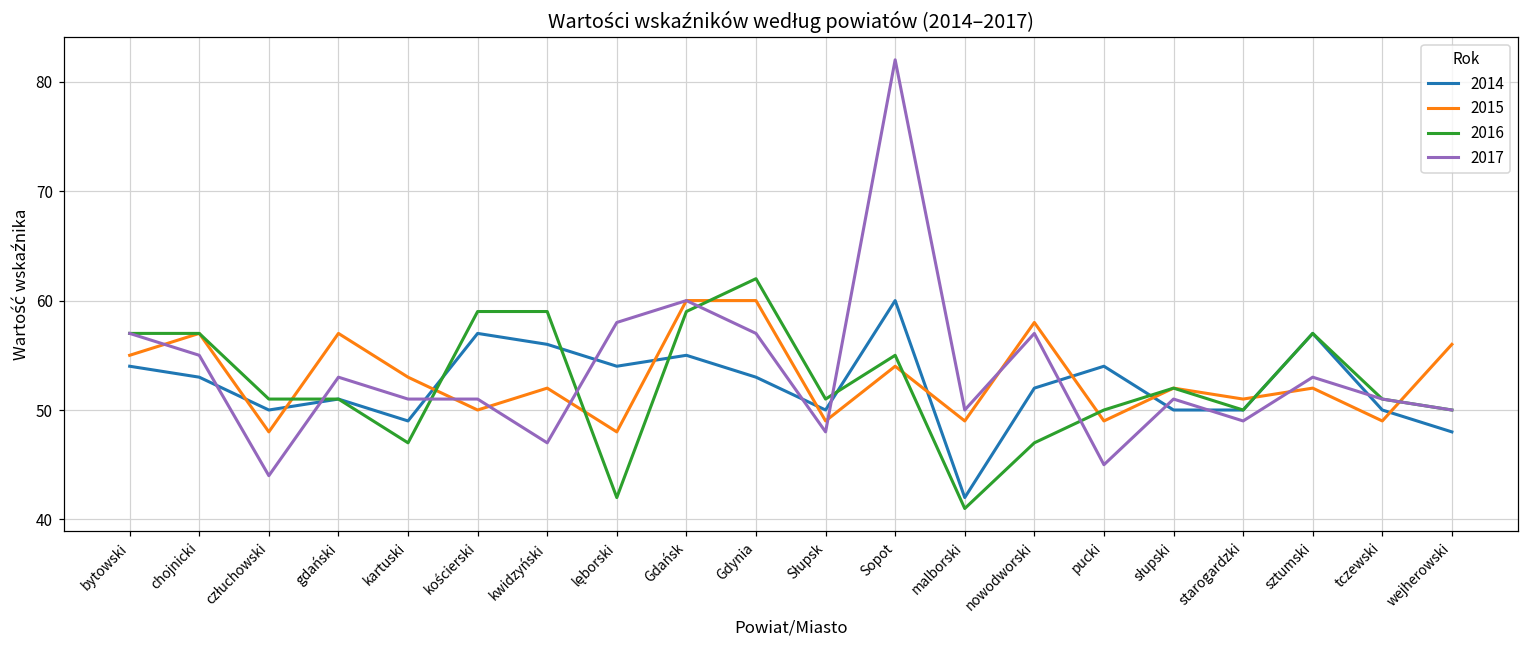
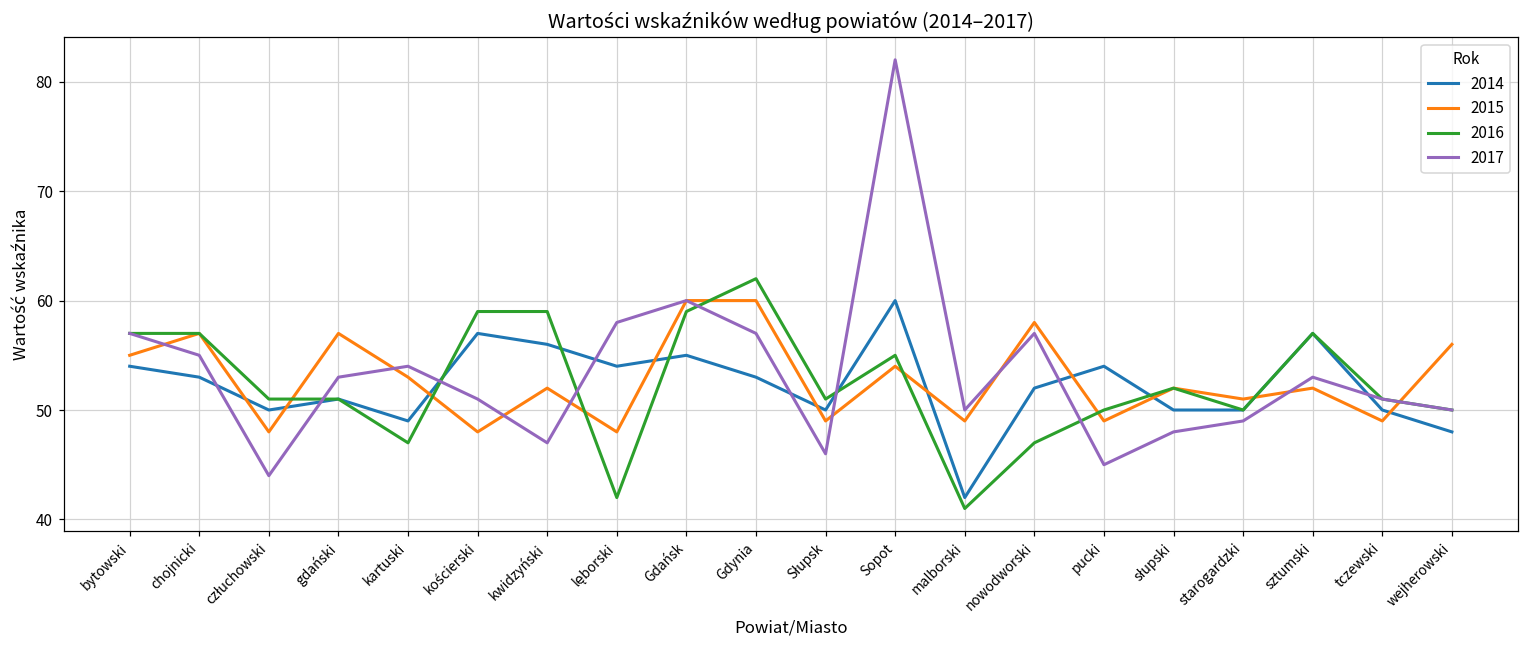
  {
    "2014": {
      "bytowski": 54,
      "chojnicki": 53,
      "człuchowski": 50,
      "kartuski": 49,
      "kościerski": 57,
      "kwidzyński": 56,
      "lęborski": 54,
      "Gdańsk": 55,
      "Gdynia": 53,
      "Słupsk": 50,
      "Sopot": 60,
      "malborski": 42,
      "nowodworski": 52,
      "pucki": 54,
      "słupski": 50,
      "tczewski": 50,
      "wejherowski": 48
    },
    "2015": {
      "bytowski": 55,
      "człuchowski": 48,
      "gdański": 57,
      "kartuski": 53,
-     "kościerski": 50,
+     "kościerski": 48,
      "kwidzyński": 52,
      "lęborski": 48,
      "Gdynia": 60,
      "Słupsk": 49,
      "Sopot": 54,
      "malborski": 49,
      "nowodworski": 58,
      "pucki": 49,
      "starogardzki": 51,
      "sztumski": 52,
      "tczewski": 49,
      "wejherowski": 56
    },
    "2016": {
      "człuchowski": 51,
      "kartuski": 47,
      "kościerski": 59,
      "kwidzyński": 59,
      "lęborski": 42,
      "Gdańsk": 59,
      "Gdynia": 62,
      "Słupsk": 51,
      "Sopot": 55,
      "malborski": 41,
      "nowodworski": 47,
      "pucki": 50
    },
    "2017": {
      "chojnicki": 55,
      "człuchowski": 44,
      "gdański": 53,
-     "kartuski": 51,
+     "kartuski": 54,
      "kościerski": 51,
      "kwidzyński": 47,
      "lęborski": 58,
      "Gdynia": 57,
-     "Słupsk": 48,
+     "Słupsk": 46,
      "Sopot": 82,
      "malborski": 50,
      "nowodworski": 57,
      "pucki": 45,
-     "słupski": 51,
+     "słupski": 48,
      "starogardzki": 49,
      "sztumski": 53
    }
  }
